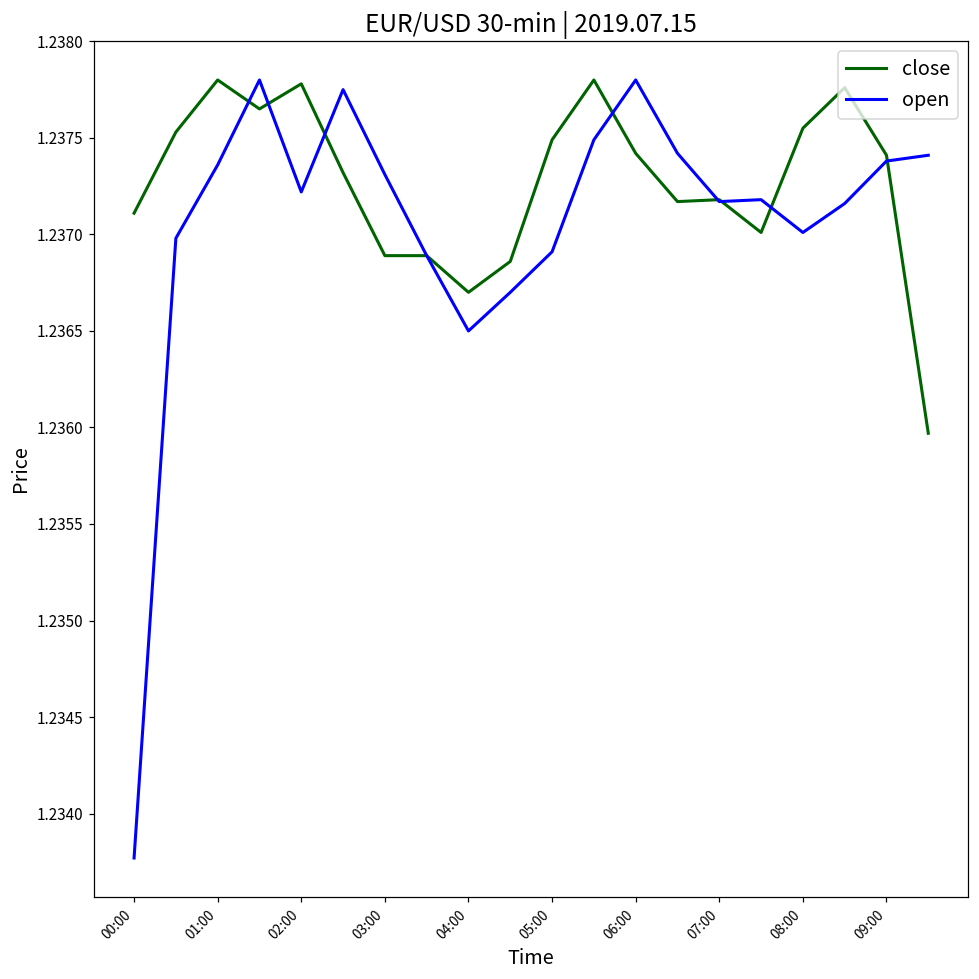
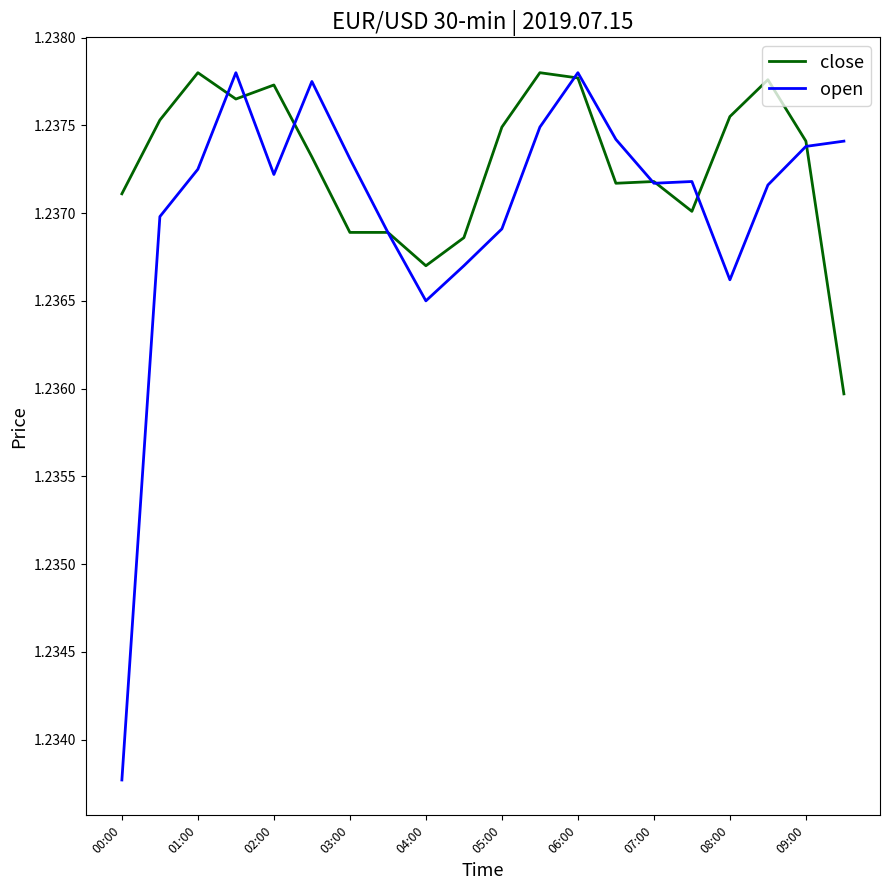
  {
    "close": {
      "00:00": 1.23711,
      "01:00": 1.23780,
-     "02:00": 1.23778,
+     "02:00": 1.23773,
      "03:00": 1.23689,
      "04:00": 1.23670,
      "05:00": 1.23749,
-     "06:00": 1.23742,
+     "06:00": 1.23777,
      "08:00": 1.23755,
      "09:00": 1.23741
    },
    "open": {
      "00:00": 1.23377,
-     "01:00": 1.23736,
+     "01:00": 1.23725,
      "02:00": 1.23722,
      "03:00": 1.23731,
      "04:00": 1.23650,
      "05:00": 1.23691,
      "06:00": 1.23780,
-     "08:00": 1.23701,
+     "08:00": 1.23662,
      "09:00": 1.23738
    }
  }
